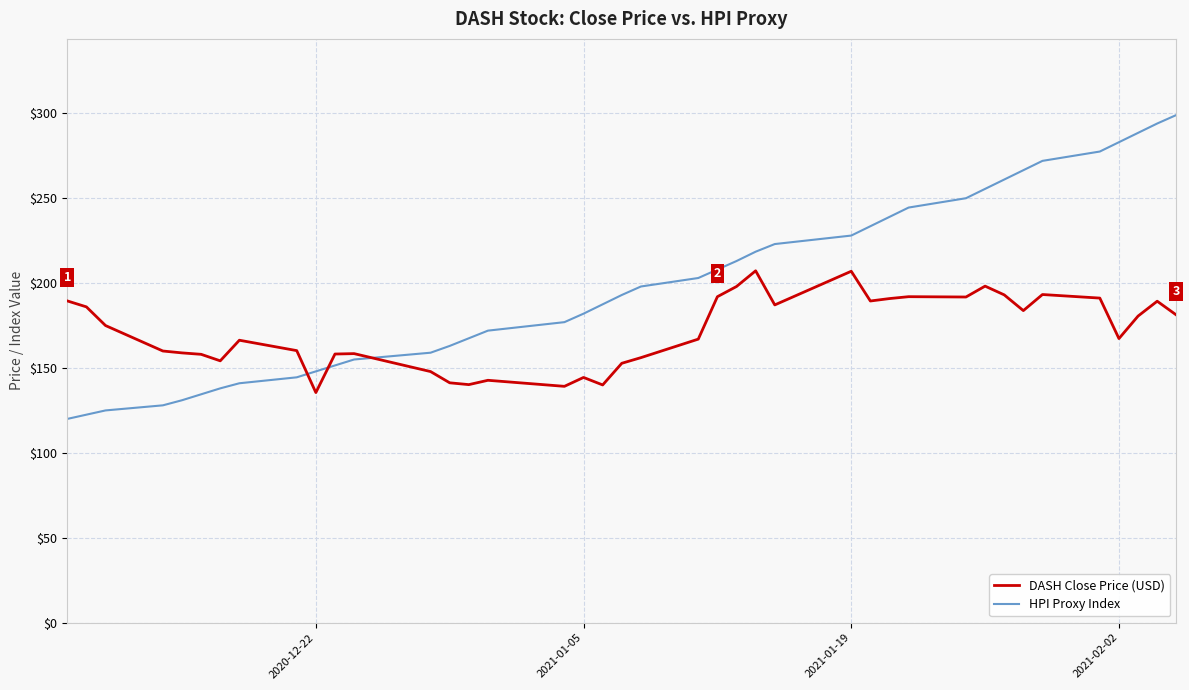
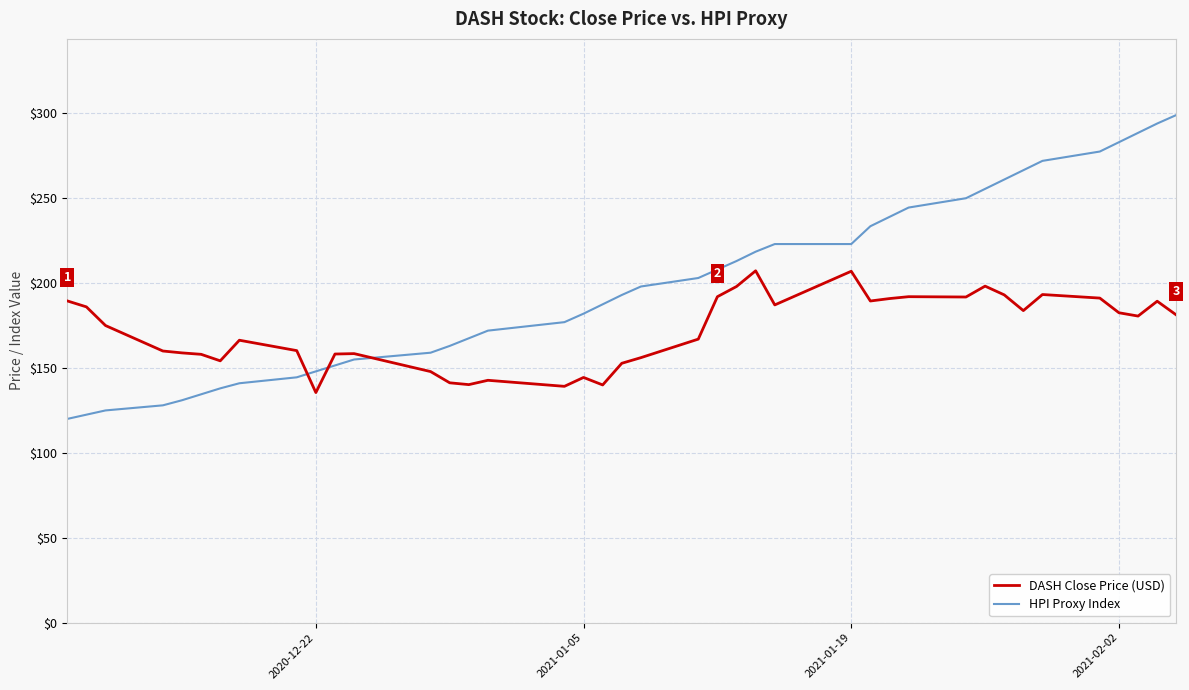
  {
    "DASH Close Price (USD)": {
      "2020-12-22": "$136",
      "2021-01-05": "$144",
      "2021-01-19": "$207",
-     "2021-02-02": "$167"
+     "2021-02-02": "$183"
    },
    "HPI Proxy Index": {
      "2020-12-22": "$148",
      "2021-01-05": "$182",
-     "2021-01-19": "$228",
+     "2021-01-19": "$223",
      "2021-02-02": "$283"
    }
  }
